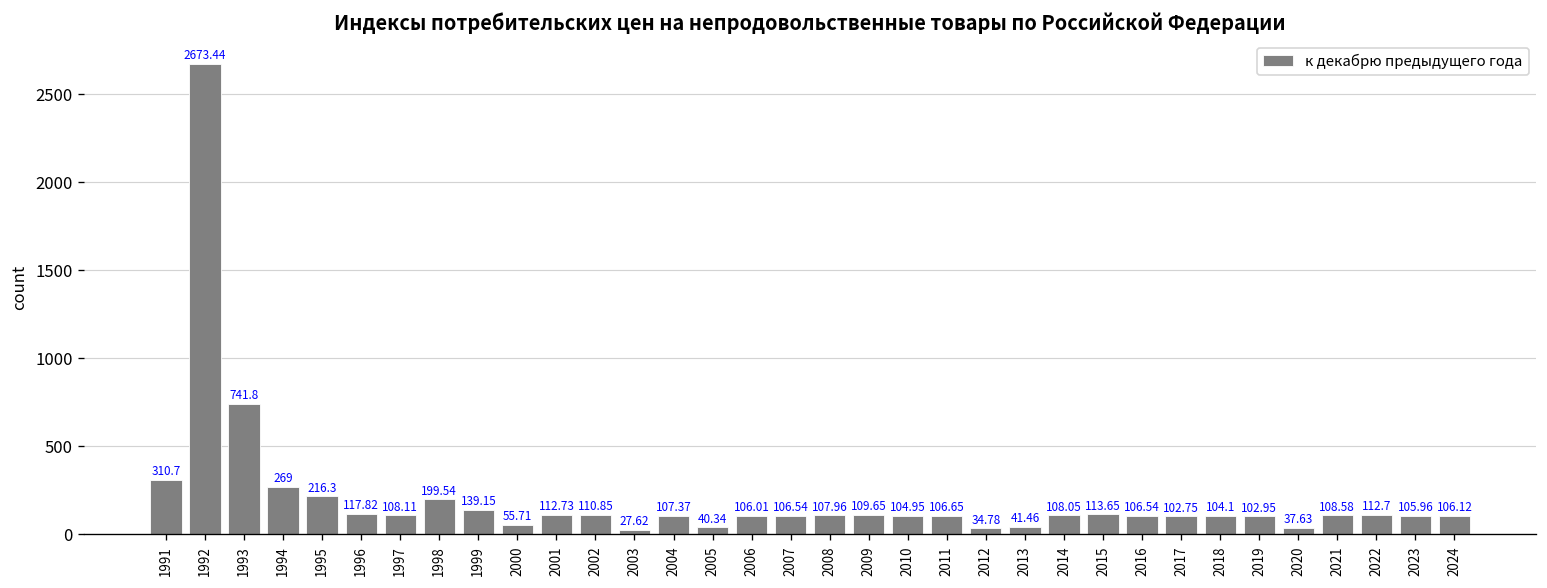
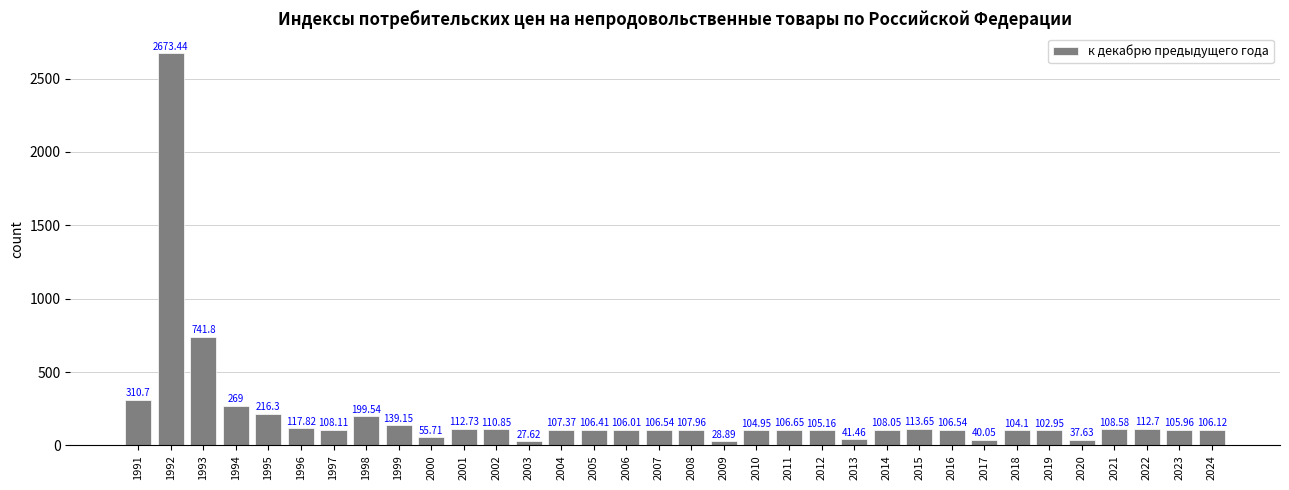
  {
    "1991": 310.7,
    "1992": 2673.44,
    "1993": 741.8,
    "1994": 269,
    "1995": 216.3,
    "1996": 117.82,
    "1997": 108.11,
    "1998": 199.54,
    "1999": 139.15,
    "2000": 55.71,
    "2001": 112.73,
    "2002": 110.85,
    "2003": 27.62,
    "2004": 107.37,
-   "2005": 40.34,
+   "2005": 106.41,
    "2006": 106.01,
    "2007": 106.54,
    "2008": 107.96,
-   "2009": 109.65,
+   "2009": 28.89,
    "2010": 104.95,
    "2011": 106.65,
-   "2012": 34.78,
+   "2012": 105.16,
    "2013": 41.46,
    "2014": 108.05,
    "2015": 113.65,
    "2016": 106.54,
-   "2017": 102.75,
+   "2017": 40.05,
    "2018": 104.1,
    "2019": 102.95,
    "2020": 37.63,
    "2021": 108.58,
    "2022": 112.7,
    "2023": 105.96,
    "2024": 106.12
  }
